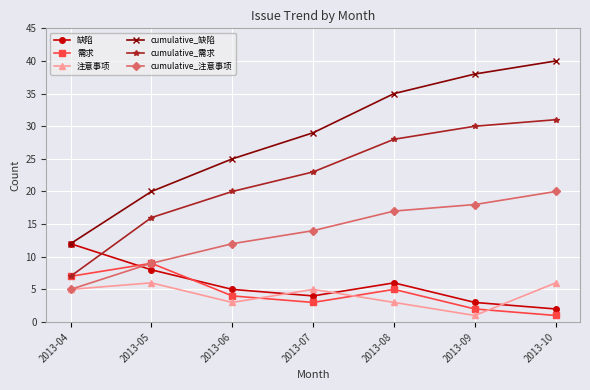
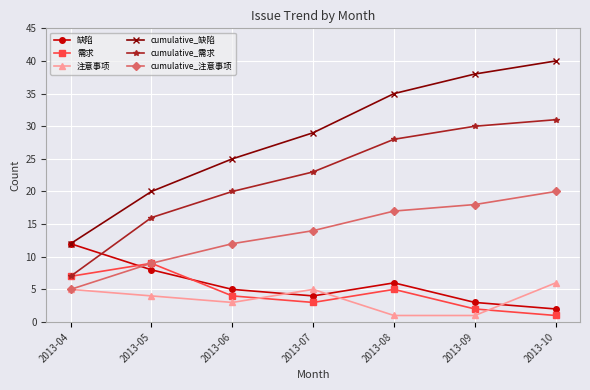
  {
    "注意事项": {
-     "2013-05": 6,
+     "2013-05": 4,
      "2013-06": 3,
      "2013-07": 5,
-     "2013-08": 3,
+     "2013-08": 1,
      "2013-09": 1,
      "2013-10": 6
    }
  }
